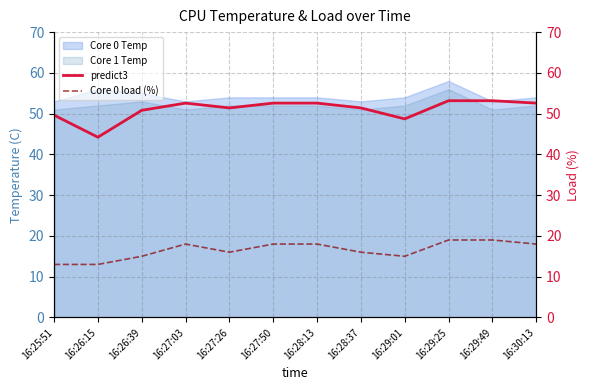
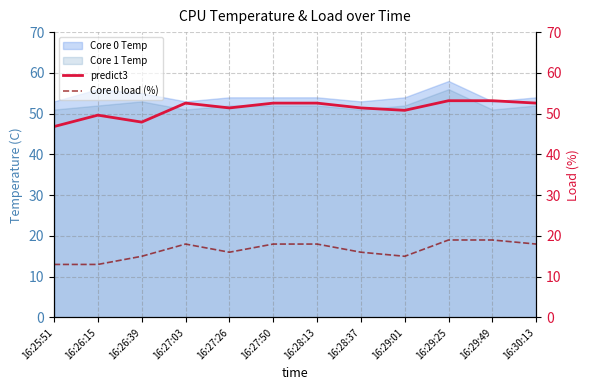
  {
    "predict3": {
-     "16:25:51": 50,
-     "16:26:15": 44,
-     "16:26:39": 51,
+     "16:25:51": 47,
+     "16:26:15": 50,
+     "16:26:39": 48,
      "16:27:03": 53,
      "16:27:26": 51,
      "16:27:50": 53,
      "16:28:13": 53,
      "16:28:37": 51,
-     "16:29:01": 49,
+     "16:29:01": 51,
      "16:29:25": 53,
      "16:29:49": 53,
      "16:30:13": 53
    },
    "Core 0 load (%)": {
      "16:25:51": 13,
      "16:26:15": 13,
      "16:26:39": 15,
      "16:27:03": 18,
      "16:27:26": 16,
      "16:27:50": 18,
      "16:28:13": 18,
      "16:28:37": 16,
      "16:29:01": 15,
      "16:29:25": 19,
      "16:29:49": 19,
      "16:30:13": 18
    }
  }
